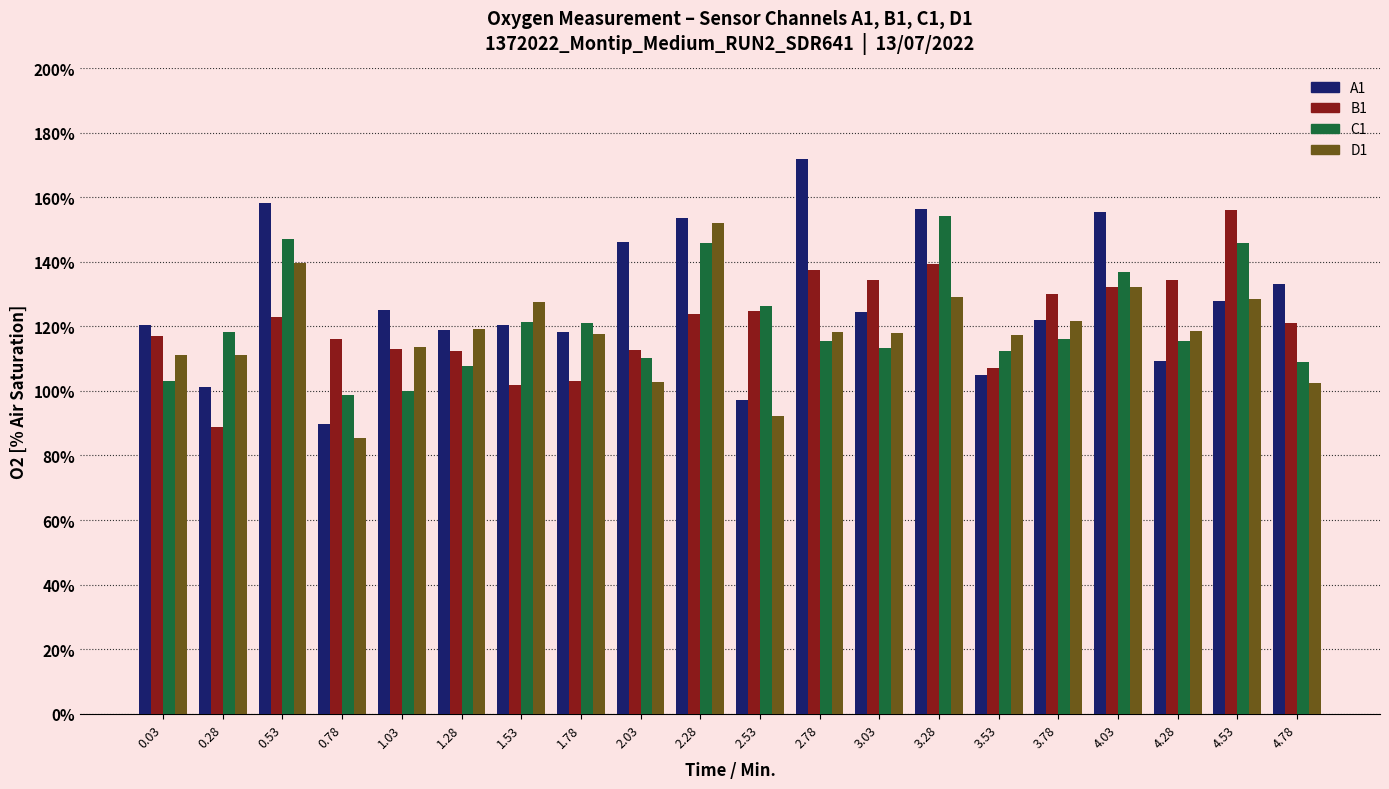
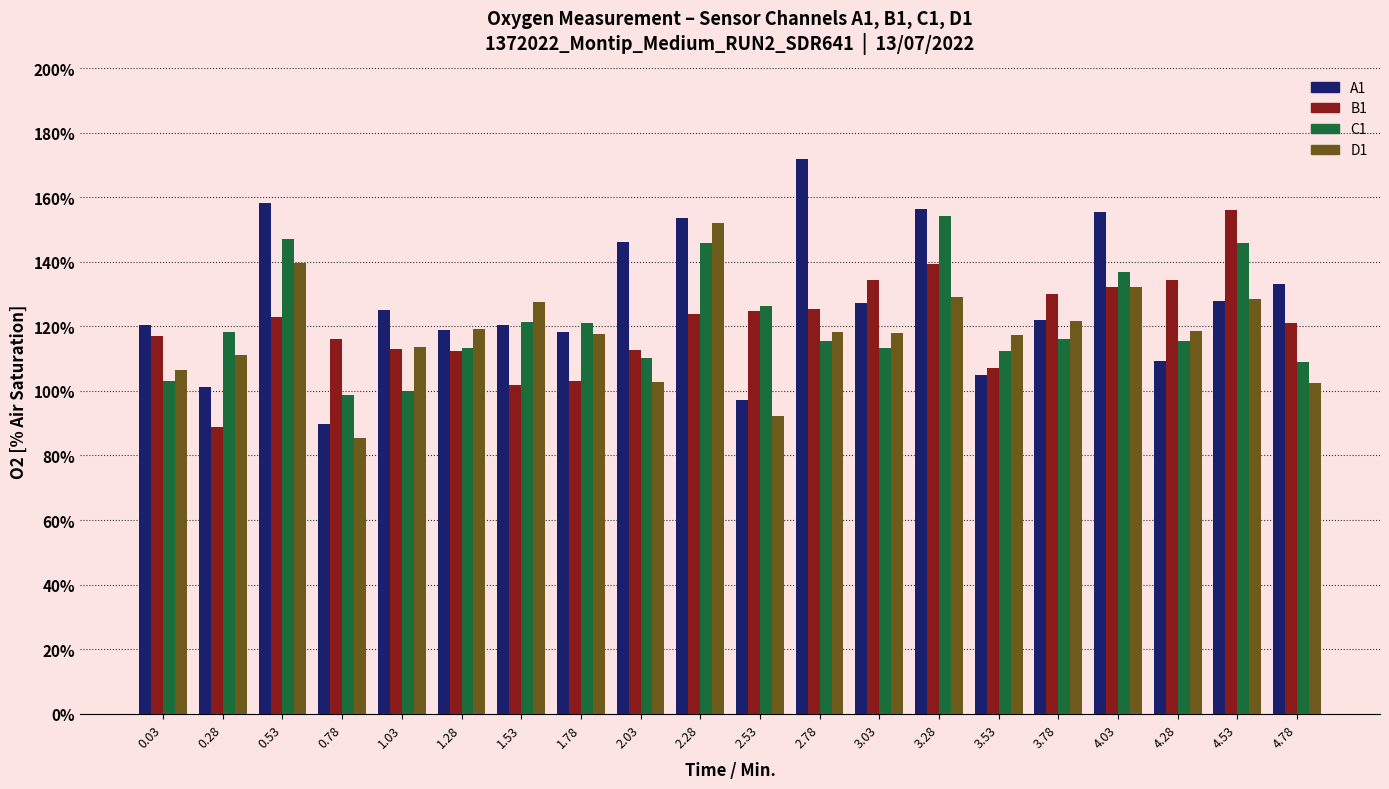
  {
    "A1": {
      "0.03": "120%",
      "0.28": "101%",
      "0.53": "158%",
      "0.78": "90%",
      "1.03": "125%",
      "1.28": "119%",
      "1.53": "120%",
      "1.78": "118%",
      "2.03": "146%",
      "2.28": "154%",
      "2.53": "97%",
      "2.78": "172%",
-     "3.03": "125%",
+     "3.03": "127%",
      "3.28": "156%",
      "3.53": "105%",
      "3.78": "122%",
      "4.03": "155%",
      "4.28": "109%",
      "4.53": "128%",
      "4.78": "133%"
    },
    "B1": {
      "0.03": "117%",
      "0.28": "89%",
      "0.53": "123%",
      "0.78": "116%",
      "1.03": "113%",
      "1.28": "112%",
      "1.53": "102%",
      "1.78": "103%",
      "2.03": "113%",
      "2.28": "124%",
      "2.53": "125%",
-     "2.78": "138%",
+     "2.78": "125%",
      "3.03": "134%",
      "3.28": "139%",
      "3.53": "107%",
      "3.78": "130%",
      "4.03": "132%",
      "4.28": "134%",
      "4.53": "156%",
      "4.78": "121%"
    },
    "C1": {
      "0.03": "103%",
      "0.28": "118%",
      "0.53": "147%",
      "0.78": "99%",
      "1.03": "100%",
-     "1.28": "108%",
+     "1.28": "113%",
      "1.53": "121%",
      "1.78": "121%",
      "2.03": "110%",
      "2.28": "146%",
      "2.53": "126%",
      "2.78": "115%",
      "3.03": "113%",
      "3.28": "154%",
      "3.53": "112%",
      "3.78": "116%",
      "4.03": "137%",
      "4.28": "115%",
      "4.53": "146%",
      "4.78": "109%"
    },
    "D1": {
-     "0.03": "111%",
+     "0.03": "106%",
      "0.28": "111%",
      "0.53": "140%",
      "0.78": "86%",
      "1.03": "114%",
      "1.28": "119%",
      "1.53": "127%",
      "1.78": "118%",
      "2.03": "103%",
      "2.28": "152%",
      "2.53": "92%",
      "2.78": "118%",
      "3.03": "118%",
      "3.28": "129%",
      "3.53": "117%",
      "3.78": "122%",
      "4.03": "132%",
      "4.28": "118%",
      "4.53": "128%",
      "4.78": "102%"
    }
  }
